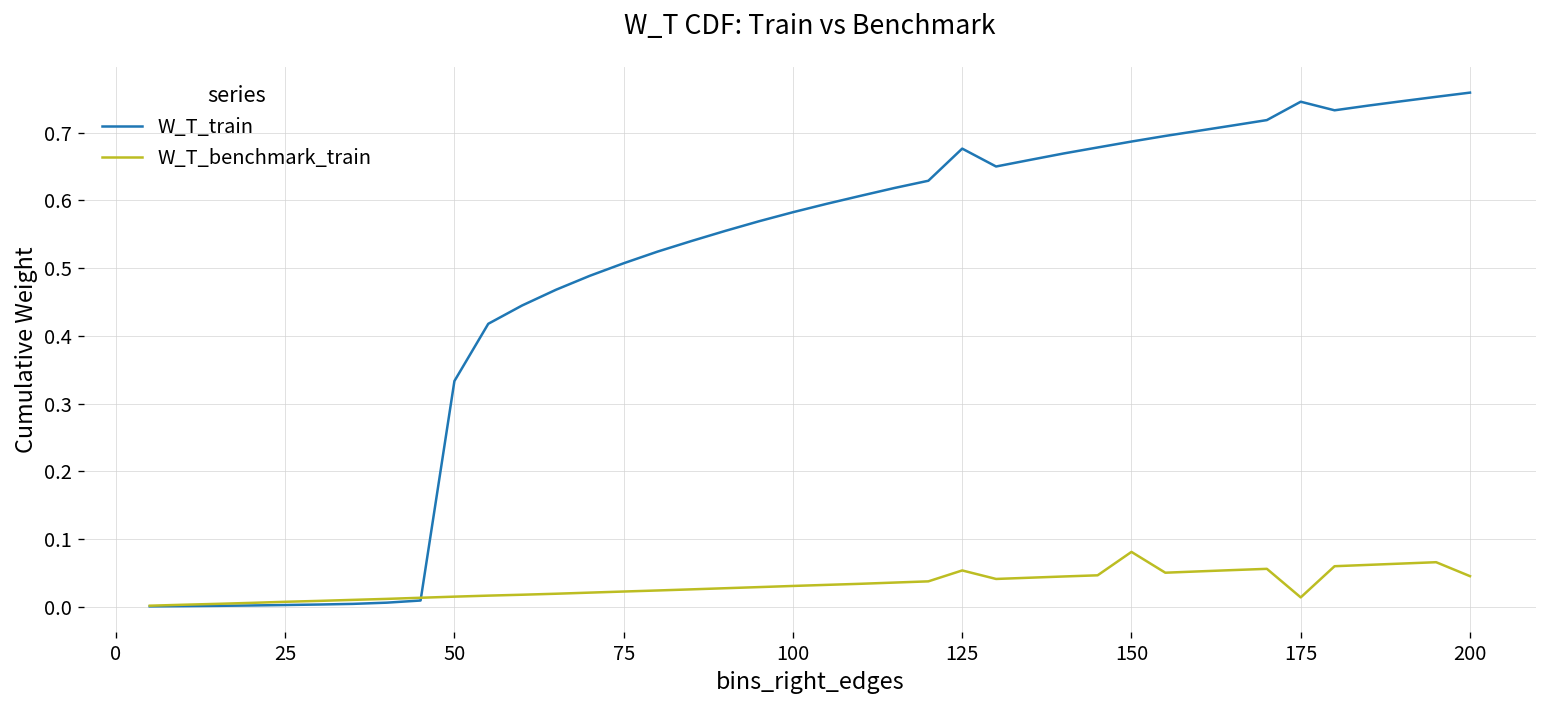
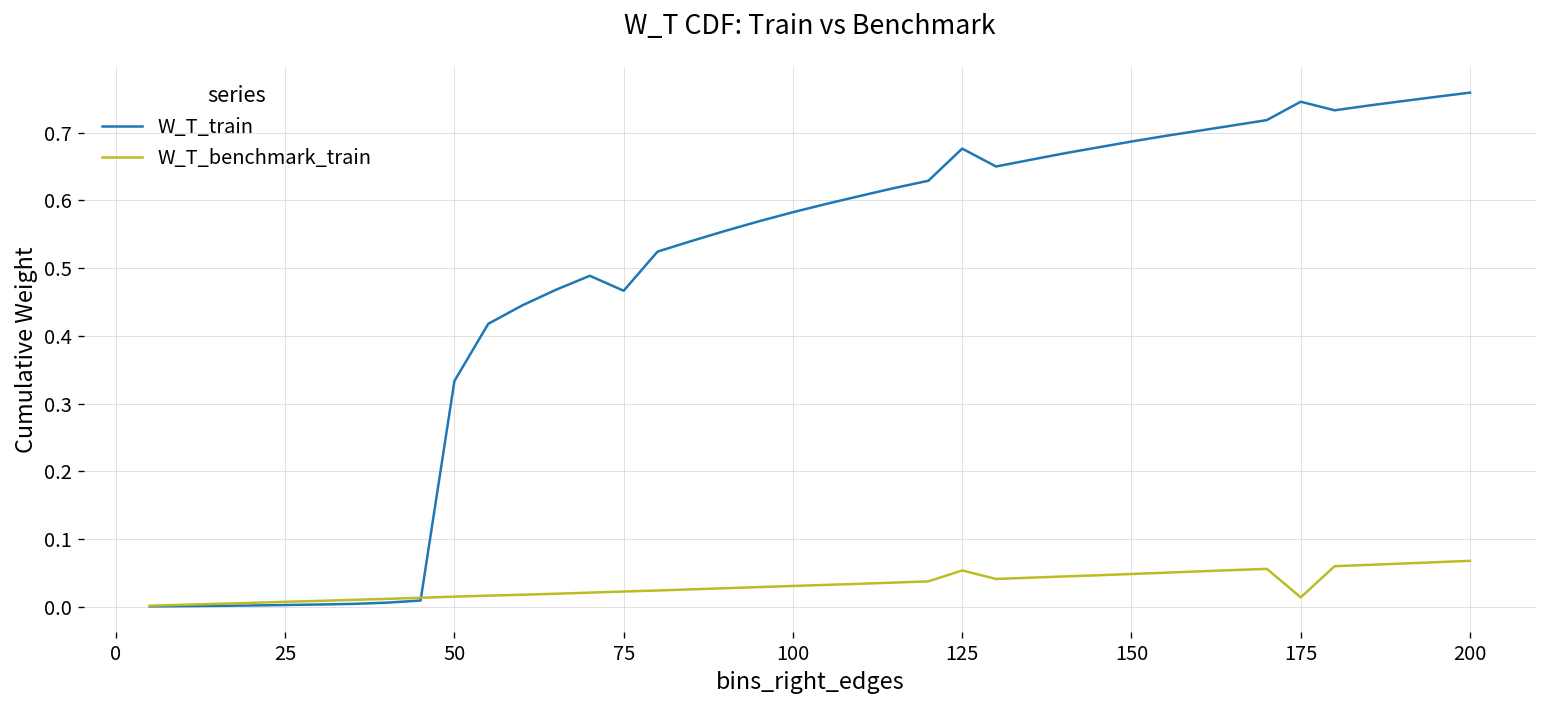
  {
    "W_T_train": {
      "25": 0.00,
      "50": 0.33,
-     "75": 0.51,
+     "75": 0.47,
      "100": 0.58,
      "125": 0.68,
      "150": 0.69,
      "175": 0.75,
      "200": 0.76
    },
    "W_T_benchmark_train": {
      "25": 0.01,
      "50": 0.01,
      "75": 0.02,
      "100": 0.03,
      "125": 0.05,
-     "150": 0.08,
+     "150": 0.05,
      "175": 0.01,
-     "200": 0.04
+     "200": 0.07
    }
  }
